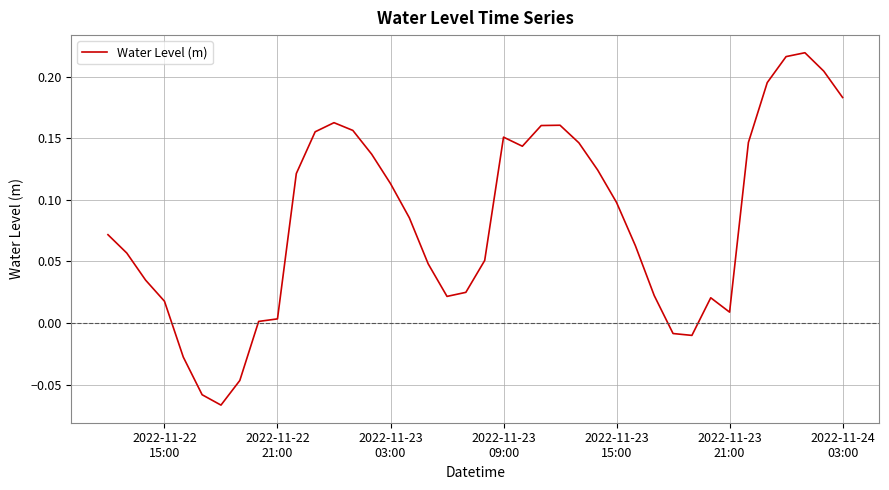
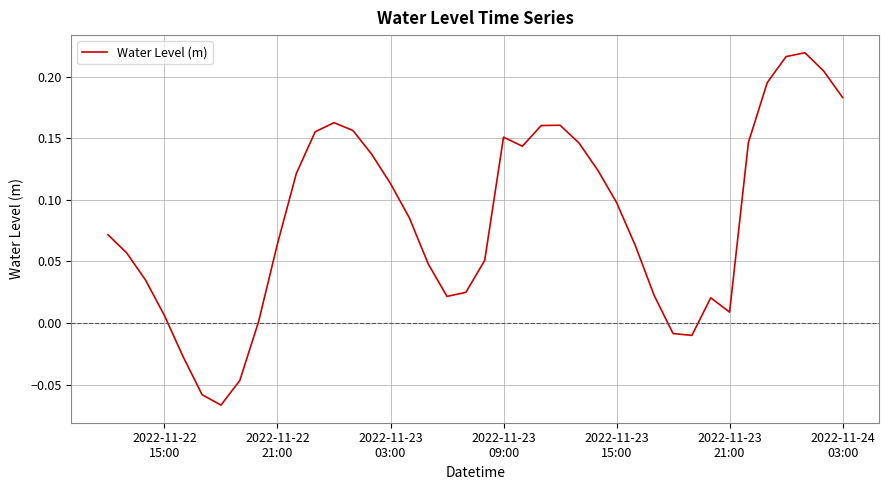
  {
-   "2022-11-22 15:00": 0.018,
-   "2022-11-22 21:00": 0.003,
+   "2022-11-22 15:00": 0.006,
+   "2022-11-22 21:00": 0.064,
    "2022-11-23 03:00": 0.113,
    "2022-11-23 09:00": 0.151,
    "2022-11-23 15:00": 0.098,
    "2022-11-23 21:00": 0.009,
    "2022-11-24 03:00": 0.183
  }
